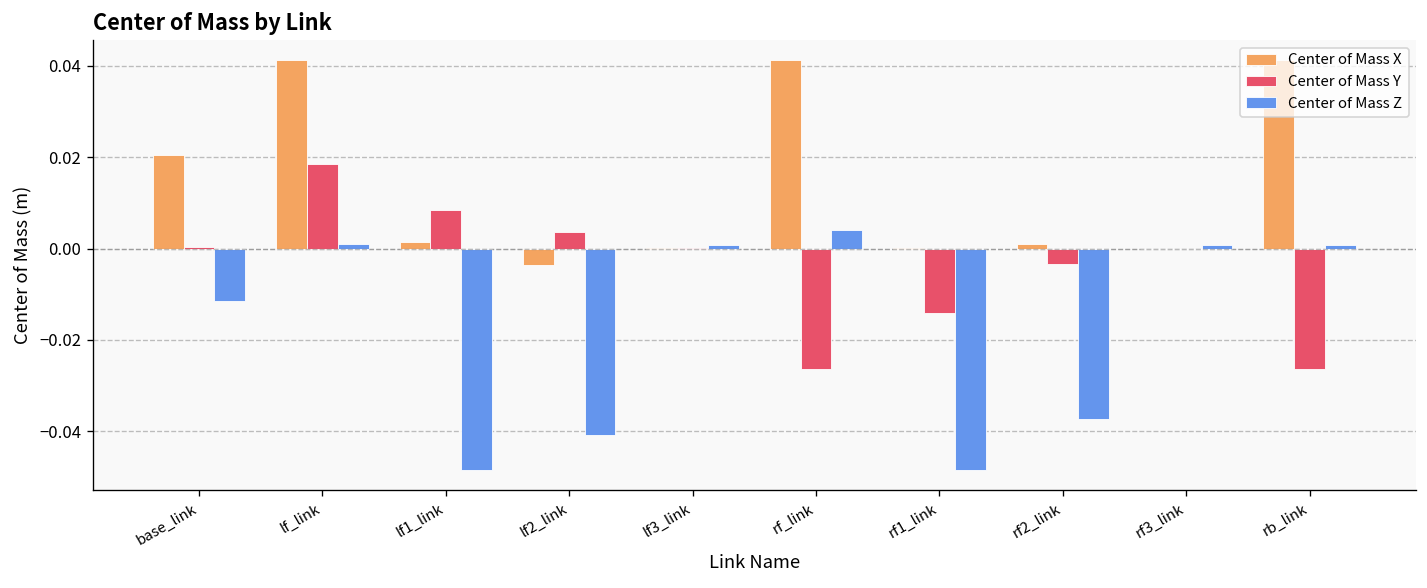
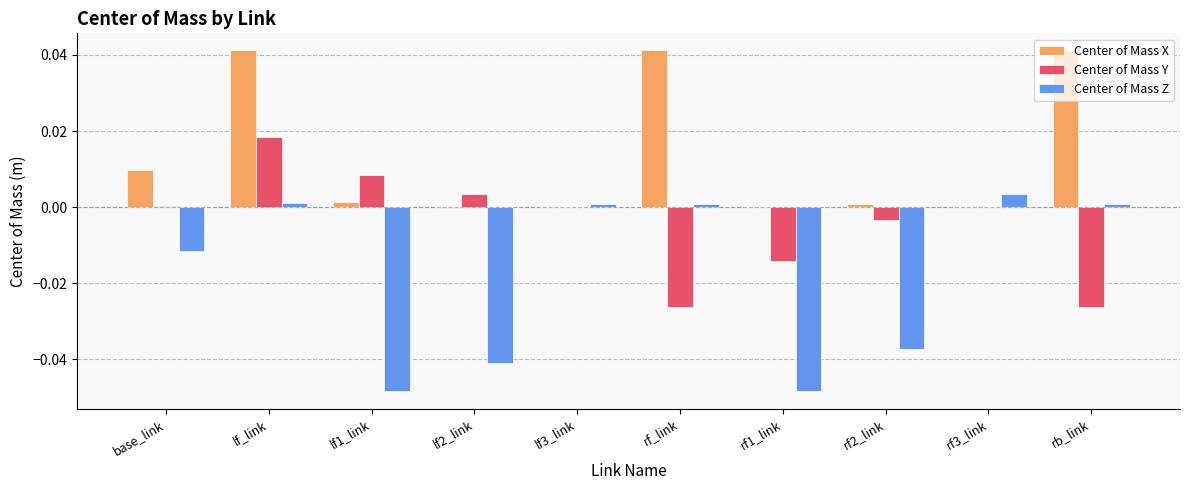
  {
    "Center of Mass X": {
-     "base_link": 0.021,
+     "base_link": 0.010,
      "lf_link": 0.041,
      "lf1_link": 0.001,
-     "lf2_link": -0.004,
+     "lf2_link": 0.000,
      "rf_link": 0.041,
      "rf2_link": 0.001
    },
    "Center of Mass Y": {
      "lf_link": 0.018,
      "lf1_link": 0.008,
      "lf2_link": 0.004,
      "rf_link": -0.026,
      "rf1_link": -0.014,
      "rf2_link": -0.003,
      "rb_link": -0.026
    },
    "Center of Mass Z": {
      "base_link": -0.011,
      "lf_link": 0.001,
      "lf1_link": -0.048,
      "lf2_link": -0.041,
      "lf3_link": 0.001,
-     "rf_link": 0.004,
+     "rf_link": 0.001,
      "rf1_link": -0.048,
      "rf2_link": -0.037,
-     "rf3_link": 0.001,
+     "rf3_link": 0.003,
      "rb_link": 0.001
    }
  }
